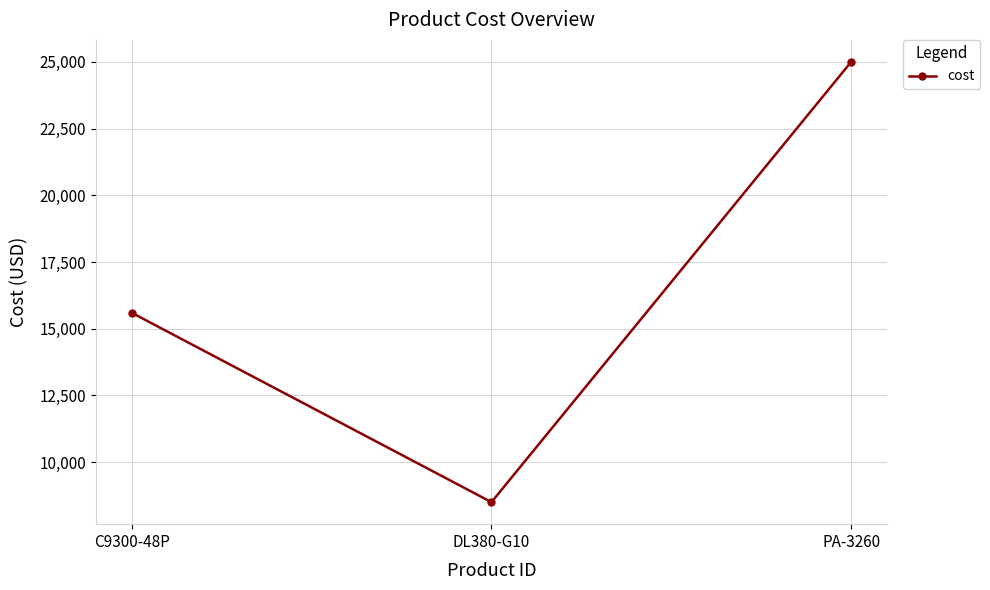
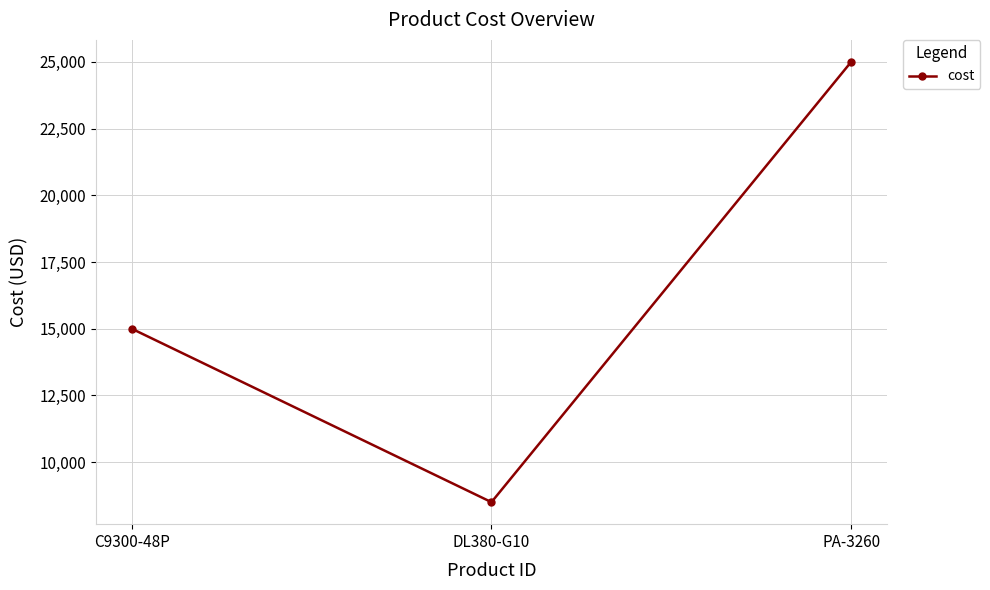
  {
-   "C9300-48P": "15,600",
+   "C9300-48P": "15,000",
    "DL380-G10": "8,500",
    "PA-3260": "25,000"
  }
